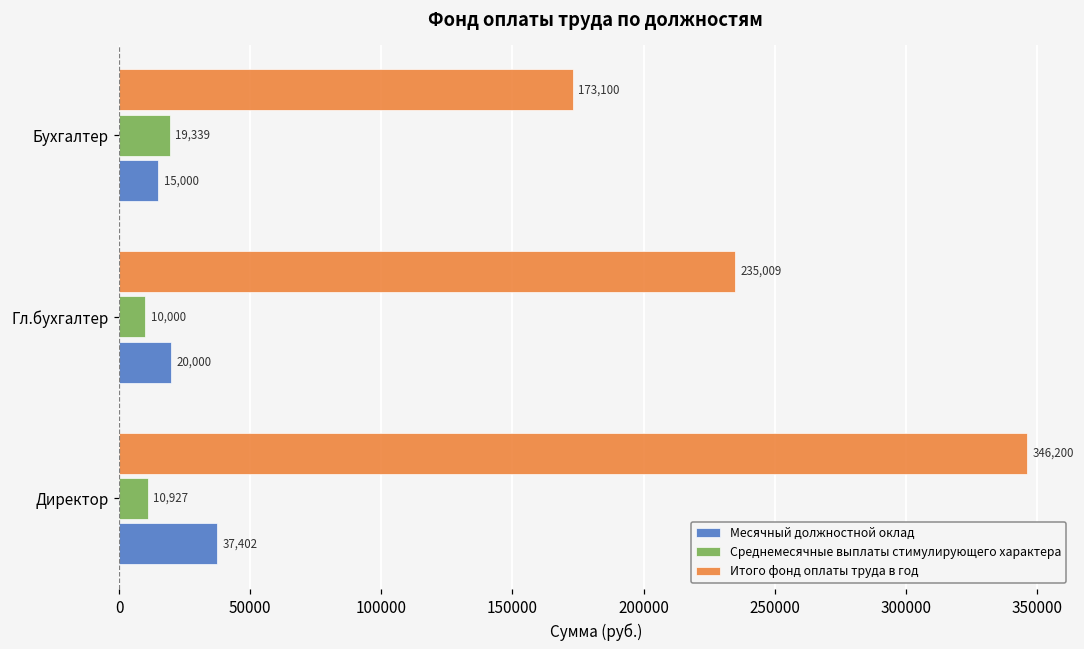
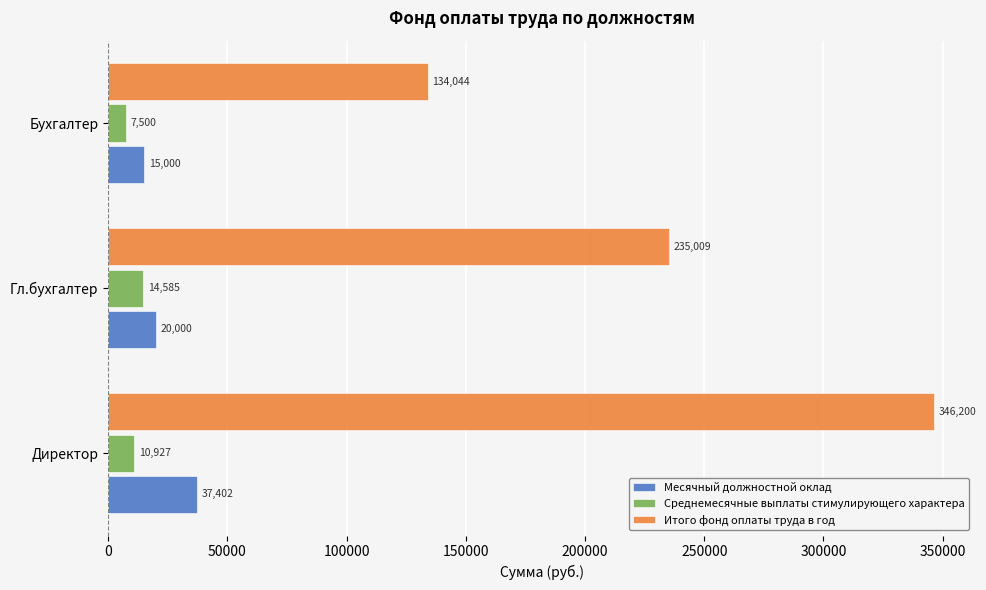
  {
    "Месячный должностной оклад": {
      "Бухгалтер": "15,000",
      "Гл.бухгалтер": "20,000",
      "Директор": "37,402"
    },
    "Среднемесячные выплаты стимулирующего характера": {
-     "Бухгалтер": "19,339",
-     "Гл.бухгалтер": "10,000",
+     "Бухгалтер": "7,500",
+     "Гл.бухгалтер": "14,585",
      "Директор": "10,927"
    },
    "Итого фонд оплаты труда в год": {
-     "Бухгалтер": "173,100",
+     "Бухгалтер": "134,044",
      "Гл.бухгалтер": "235,009",
      "Директор": "346,200"
    }
  }
